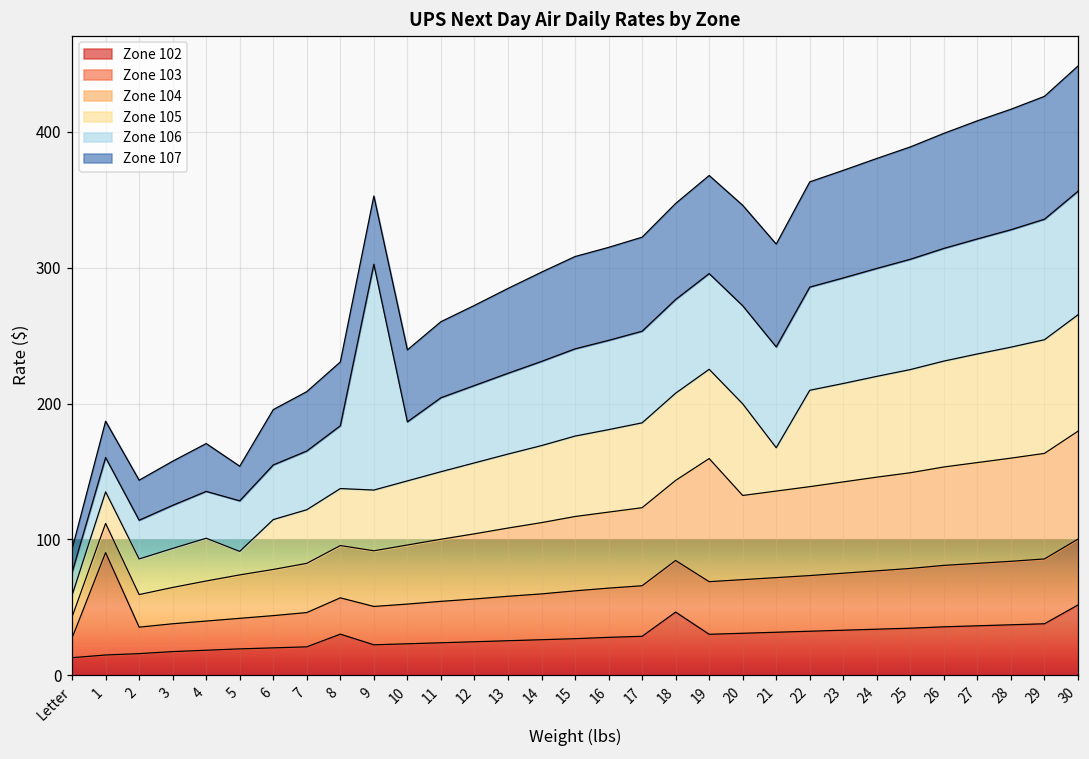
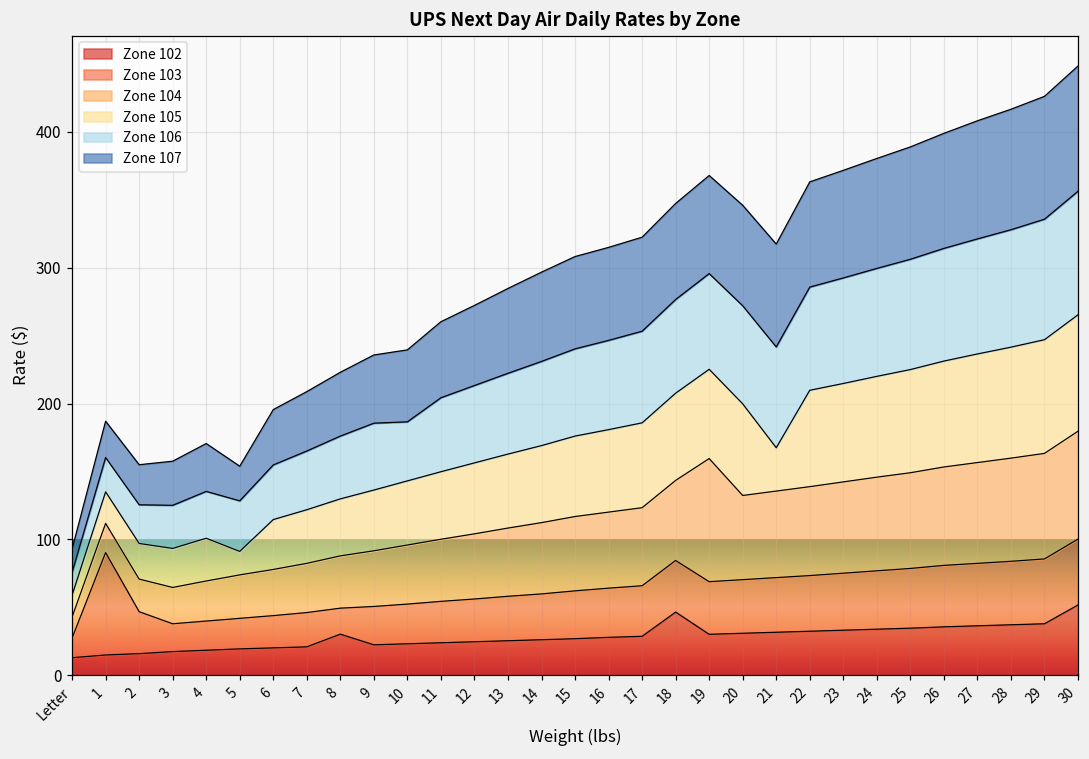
  {
    "Zone 102": {
      "Letter": 13,
      "1": 15,
      "2": 16,
      "3": 17,
      "4": 18,
      "5": 19,
      "6": 20,
      "7": 21,
      "8": 30,
      "9": 22,
      "10": 23,
      "11": 24,
      "12": 25,
      "13": 25,
      "14": 26,
      "15": 27,
      "16": 28,
      "17": 29,
      "18": 46,
      "19": 30,
      "20": 31,
      "21": 32,
      "22": 32,
      "23": 33,
      "24": 34,
      "25": 35,
      "26": 36,
      "27": 36,
      "28": 37,
      "29": 38,
      "30": 52
    },
    "Zone 103": {
      "Letter": 15,
      "1": 75,
-     "2": 20,
+     "2": 31,
      "3": 21,
      "4": 22,
      "5": 23,
      "6": 24,
      "7": 25,
-     "8": 27,
+     "8": 19,
      "9": 28,
      "10": 29,
      "11": 31,
      "12": 32,
      "13": 33,
      "14": 34,
      "15": 35,
      "16": 36,
      "17": 37,
      "18": 38,
      "19": 39,
      "20": 40,
      "21": 40,
      "22": 41,
      "23": 42,
      "24": 43,
      "25": 44,
      "26": 45,
      "27": 46,
      "28": 47,
      "29": 48,
      "30": 48
    },
    "Zone 104": {
      "Letter": 16,
      "1": 22,
      "2": 24,
      "3": 27,
      "4": 30,
      "5": 32,
      "6": 34,
      "7": 36,
      "8": 38,
      "9": 41,
      "10": 44,
      "11": 46,
      "12": 48,
      "13": 50,
      "14": 53,
      "15": 55,
      "16": 56,
      "17": 58,
      "18": 59,
      "19": 91,
      "20": 62,
      "21": 64,
      "22": 66,
      "23": 67,
      "24": 69,
      "25": 71,
      "26": 73,
      "27": 74,
      "28": 76,
      "29": 78,
      "30": 80
    },
    "Zone 105": {
      "Letter": 16,
      "1": 23,
      "2": 26,
      "3": 29,
      "4": 32,
      "5": 17,
      "6": 37,
      "7": 40,
      "8": 42,
      "9": 45,
      "10": 47,
      "11": 50,
      "12": 52,
      "13": 55,
      "14": 57,
      "15": 59,
      "16": 61,
      "17": 63,
      "18": 64,
      "19": 66,
      "20": 68,
      "21": 32,
      "22": 71,
      "23": 73,
      "24": 74,
      "25": 76,
      "26": 78,
      "27": 80,
      "28": 82,
      "29": 84,
      "30": 86
    },
    "Zone 106": {
      "Letter": 17,
      "1": 25,
      "2": 29,
      "3": 32,
      "4": 35,
      "5": 37,
      "6": 40,
      "7": 43,
      "8": 46,
-     "9": 166,
+     "9": 49,
      "10": 44,
      "11": 55,
      "12": 57,
      "13": 60,
      "14": 62,
      "15": 64,
      "16": 66,
      "17": 68,
      "18": 69,
      "19": 71,
      "20": 72,
      "21": 74,
      "22": 76,
      "23": 78,
      "24": 80,
      "25": 81,
      "26": 83,
      "27": 85,
      "28": 87,
      "29": 89,
      "30": 91
    },
    "Zone 107": {
      "Letter": 17,
      "1": 27,
      "2": 30,
      "3": 33,
      "4": 35,
      "5": 26,
      "6": 41,
      "7": 44,
      "8": 47,
      "9": 50,
      "10": 53,
      "11": 56,
      "12": 59,
      "13": 63,
      "14": 66,
      "15": 68,
      "16": 69,
      "17": 69,
      "18": 71,
      "19": 72,
      "20": 74,
      "21": 76,
      "22": 78,
      "23": 79,
      "24": 81,
      "25": 83,
      "26": 85,
      "27": 87,
      "28": 89,
      "29": 91,
      "30": 92
    }
  }
